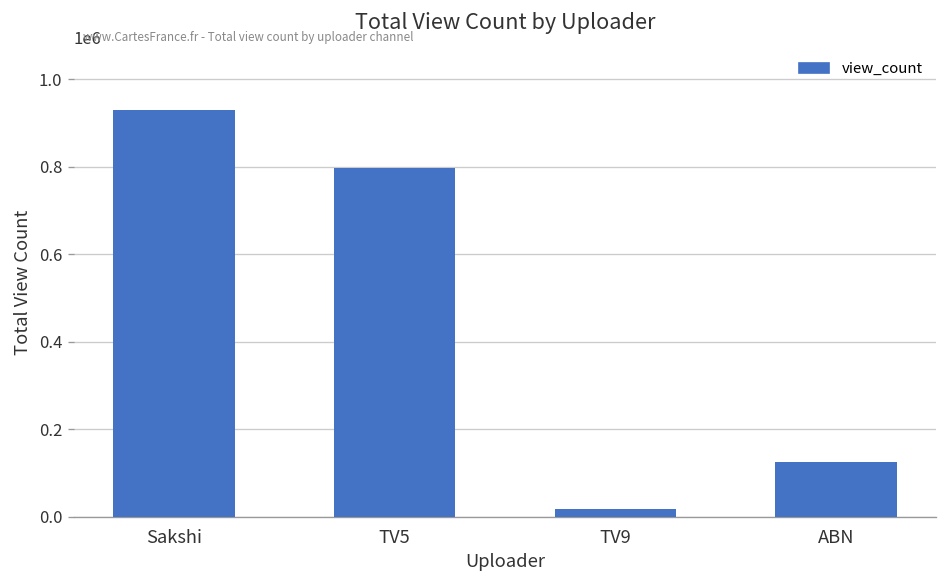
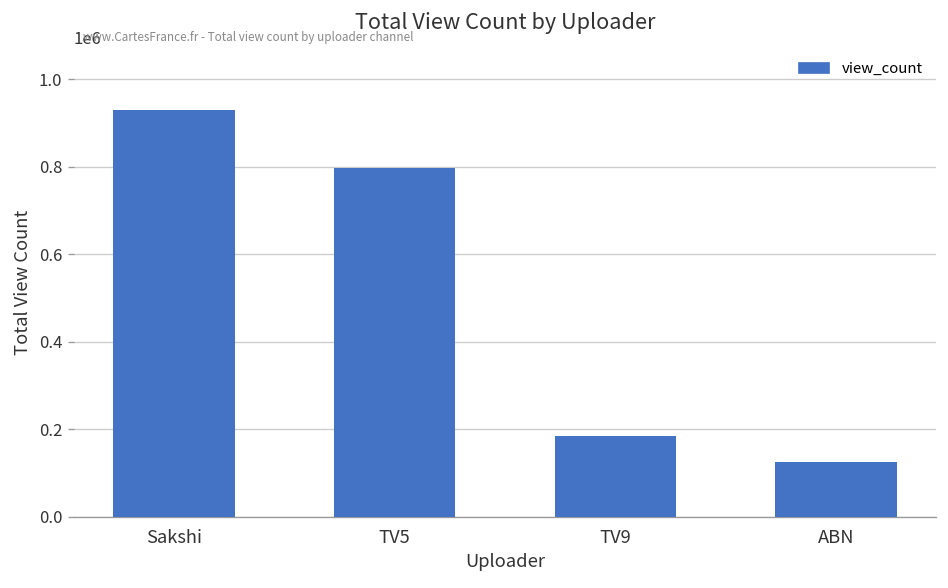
  {
    "Sakshi": 930000,
    "TV5": 800000,
-   "TV9": 20000,
+   "TV9": 180000,
    "ABN": 130000
  }
